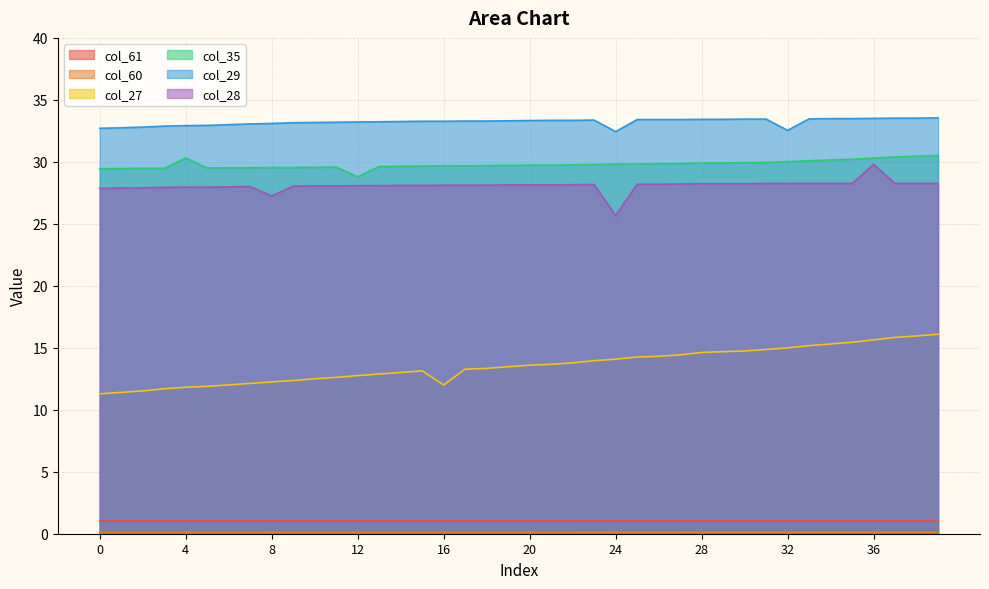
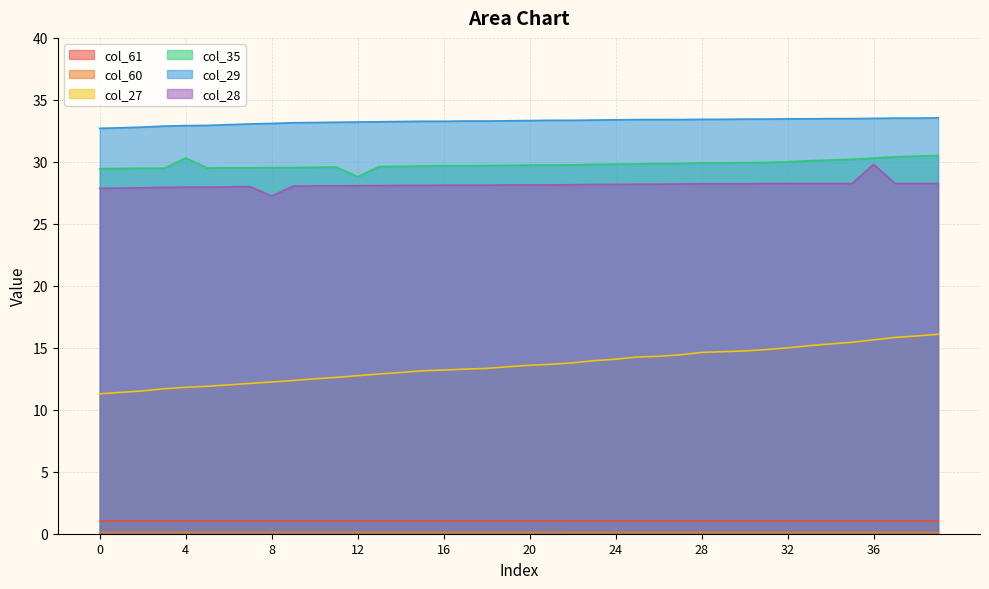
  {
    "col_27": {
      "0": 11.3,
      "4": 11.8,
      "8": 12.2,
      "12": 12.8,
-     "16": 12.0,
+     "16": 13.2,
      "20": 13.6,
      "24": 14.1,
      "28": 14.6,
      "32": 15.0,
      "36": 15.6
    },
    "col_35": {
      "0": 29.4,
      "4": 30.3,
      "8": 29.5,
      "12": 28.8,
      "16": 29.7,
      "20": 29.7,
      "24": 29.8,
      "28": 29.9,
      "32": 30.0,
      "36": 30.3
    },
    "col_29": {
      "0": 32.7,
      "4": 32.9,
      "8": 33.1,
      "12": 33.2,
      "16": 33.3,
      "20": 33.3,
-     "24": 32.4,
+     "24": 33.4,
      "28": 33.4,
-     "32": 32.5,
+     "32": 33.5,
      "36": 33.5
    },
    "col_28": {
      "0": 27.9,
      "4": 28.0,
      "8": 27.2,
      "12": 28.1,
      "16": 28.1,
      "20": 28.1,
-     "24": 25.7,
+     "24": 28.2,
      "28": 28.2,
      "32": 28.3,
      "36": 29.8
    }
  }
